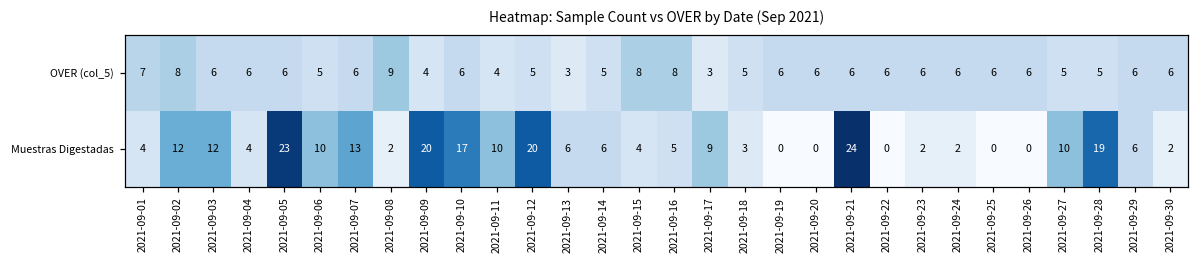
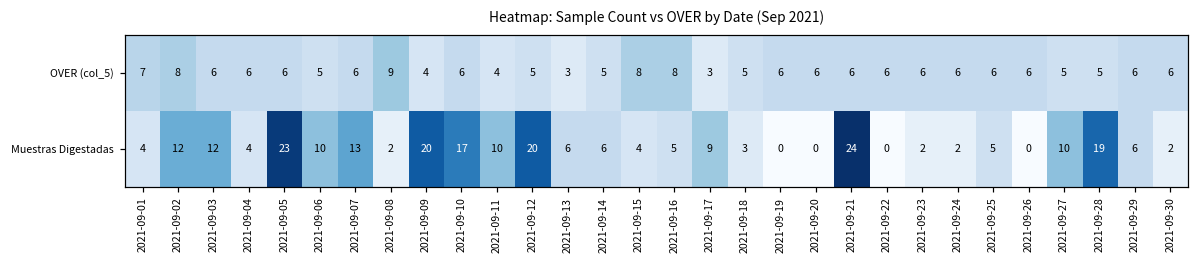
  {
    "OVER (col_5)": {
      "2021-09-01": 7,
      "2021-09-02": 8,
      "2021-09-03": 6,
      "2021-09-04": 6,
      "2021-09-05": 6,
      "2021-09-06": 5,
      "2021-09-07": 6,
      "2021-09-08": 9,
      "2021-09-09": 4,
      "2021-09-10": 6,
      "2021-09-11": 4,
      "2021-09-12": 5,
      "2021-09-13": 3,
      "2021-09-14": 5,
      "2021-09-15": 8,
      "2021-09-16": 8,
      "2021-09-17": 3,
      "2021-09-18": 5,
      "2021-09-19": 6,
      "2021-09-20": 6,
      "2021-09-21": 6,
      "2021-09-22": 6,
      "2021-09-23": 6,
      "2021-09-24": 6,
      "2021-09-25": 6,
      "2021-09-26": 6,
      "2021-09-27": 5,
      "2021-09-28": 5,
      "2021-09-29": 6,
      "2021-09-30": 6
    },
    "Muestras Digestadas": {
      "2021-09-01": 4,
      "2021-09-02": 12,
      "2021-09-03": 12,
      "2021-09-04": 4,
      "2021-09-05": 23,
      "2021-09-06": 10,
      "2021-09-07": 13,
      "2021-09-08": 2,
      "2021-09-09": 20,
      "2021-09-10": 17,
      "2021-09-11": 10,
      "2021-09-12": 20,
      "2021-09-13": 6,
      "2021-09-14": 6,
      "2021-09-15": 4,
      "2021-09-16": 5,
      "2021-09-17": 9,
      "2021-09-18": 3,
      "2021-09-19": 0,
      "2021-09-20": 0,
      "2021-09-21": 24,
      "2021-09-22": 0,
      "2021-09-23": 2,
      "2021-09-24": 2,
-     "2021-09-25": 0,
+     "2021-09-25": 5,
      "2021-09-26": 0,
      "2021-09-27": 10,
      "2021-09-28": 19,
      "2021-09-29": 6,
      "2021-09-30": 2
    }
  }
